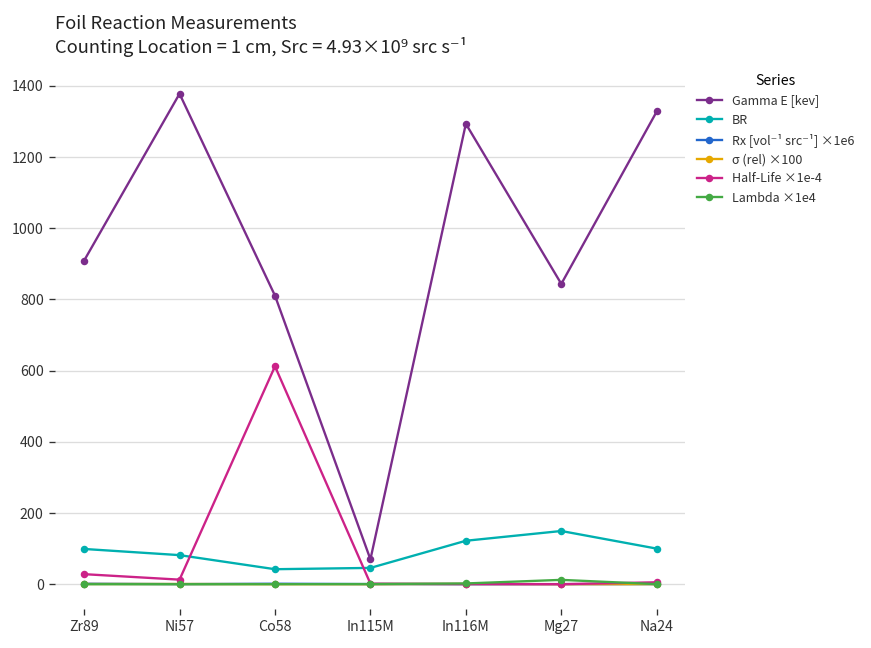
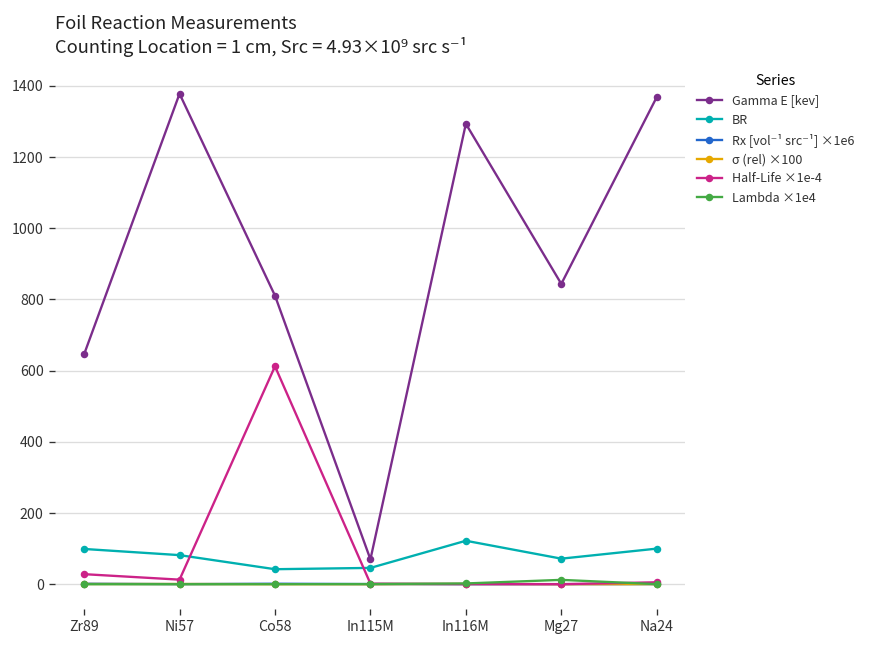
  {
    "Gamma E [kev]": {
-     "Zr89": 910,
+     "Zr89": 650,
      "Ni57": 1380,
      "Co58": 810,
      "In115M": 70,
      "In116M": 1290,
      "Mg27": 840,
-     "Na24": 1330
+     "Na24": 1370
    },
    "BR": {
      "Zr89": 100,
      "Ni57": 80,
      "Co58": 40,
      "In115M": 50,
      "In116M": 120,
-     "Mg27": 150,
+     "Mg27": 70,
      "Na24": 100
    },
    "Half-Life ×1e-4": {
      "Zr89": 30,
      "Ni57": 10,
      "Co58": 610
    },
    "Lambda ×1e4": {
      "Mg27": 10
    }
  }
